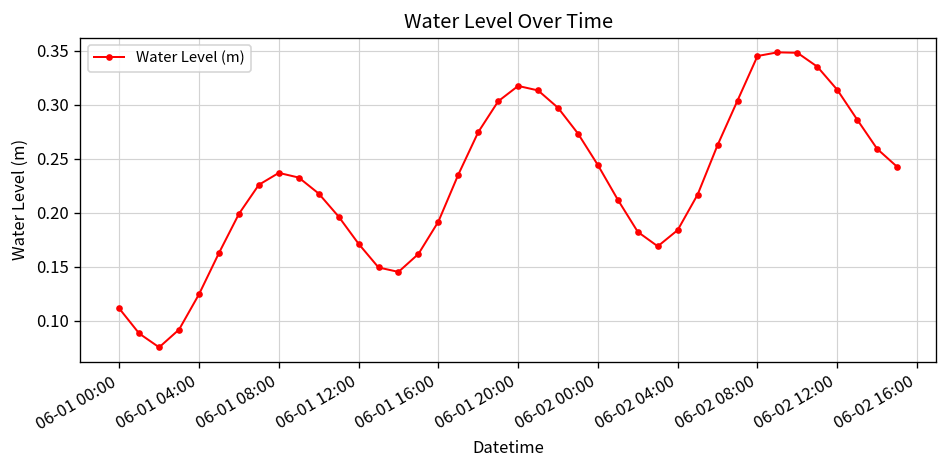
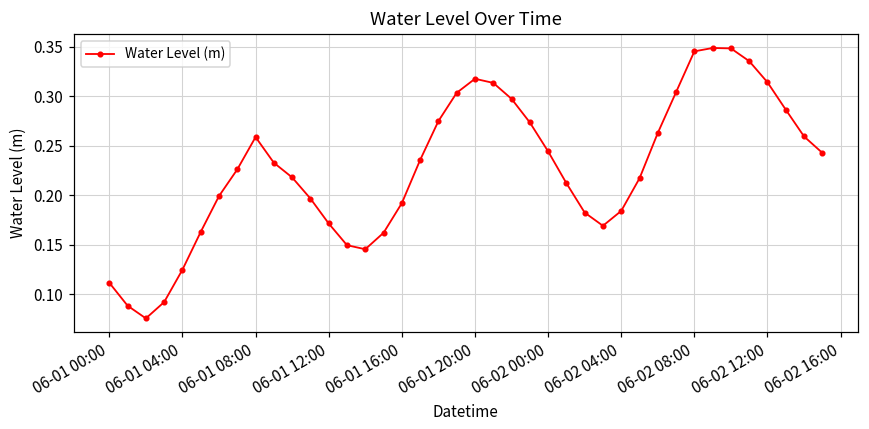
  {
    "06-01 00:00": 0.11,
    "06-01 04:00": 0.12,
-   "06-01 08:00": 0.24,
+   "06-01 08:00": 0.26,
    "06-01 12:00": 0.17,
    "06-01 16:00": 0.19,
    "06-01 20:00": 0.32,
    "06-02 00:00": 0.24,
    "06-02 04:00": 0.18,
    "06-02 08:00": 0.35,
    "06-02 12:00": 0.31
  }
